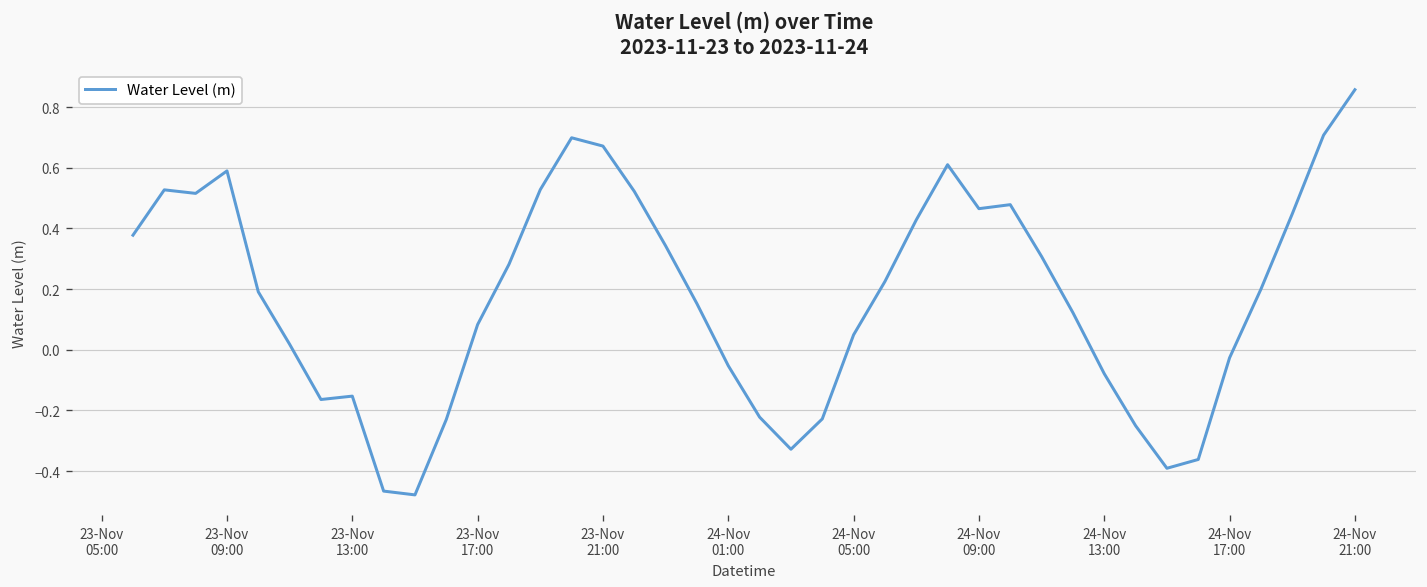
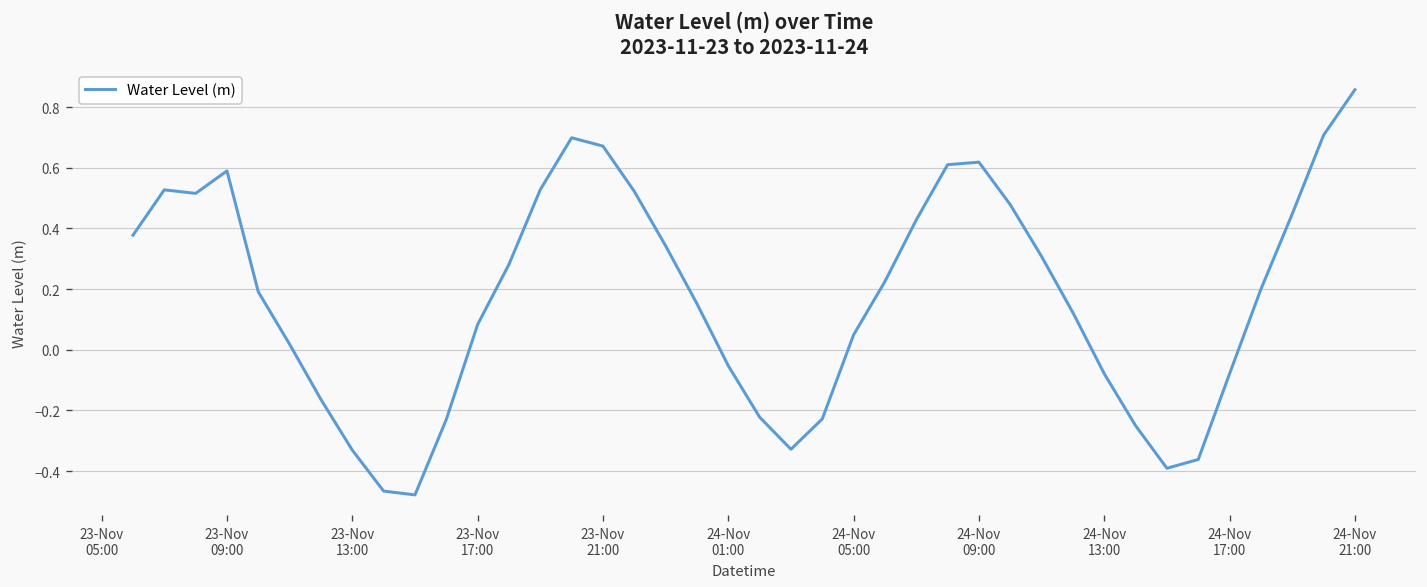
  {
    "23-Nov 09:00": 0.59,
-   "23-Nov 13:00": -0.15,
+   "23-Nov 13:00": -0.33,
    "23-Nov 17:00": 0.08,
    "23-Nov 21:00": 0.67,
    "24-Nov 01:00": -0.05,
    "24-Nov 05:00": 0.05,
-   "24-Nov 09:00": 0.47,
+   "24-Nov 09:00": 0.62,
    "24-Nov 13:00": -0.08,
-   "24-Nov 17:00": -0.03,
+   "24-Nov 17:00": -0.08,
    "24-Nov 21:00": 0.86
  }
